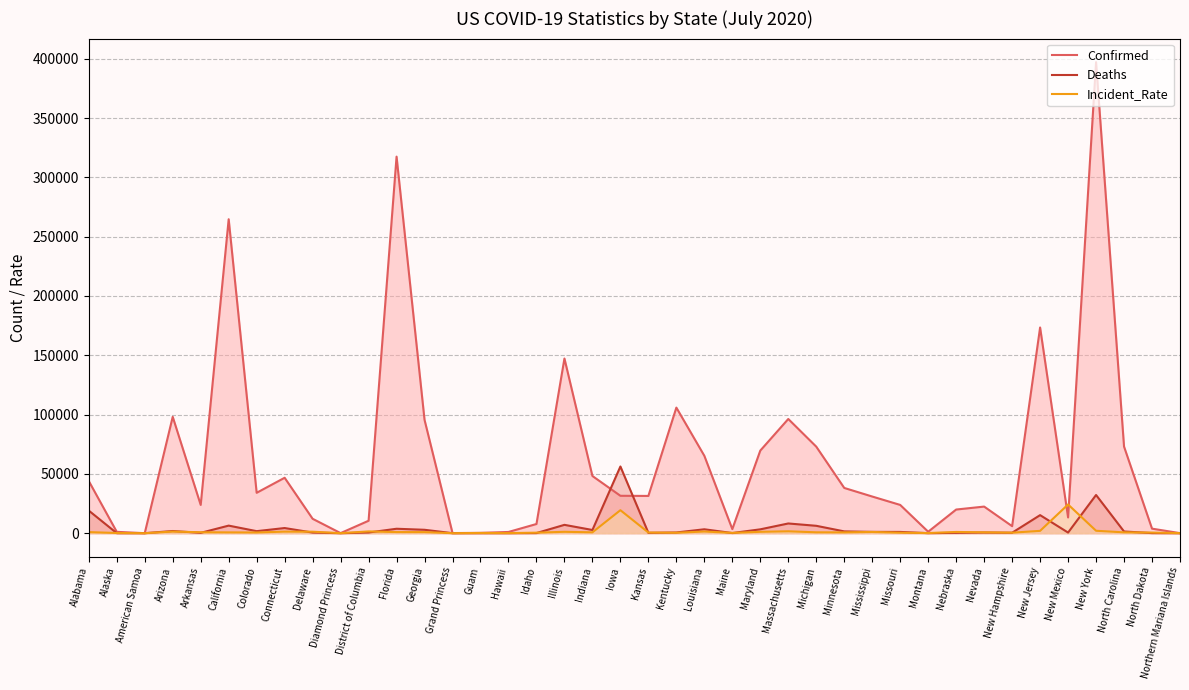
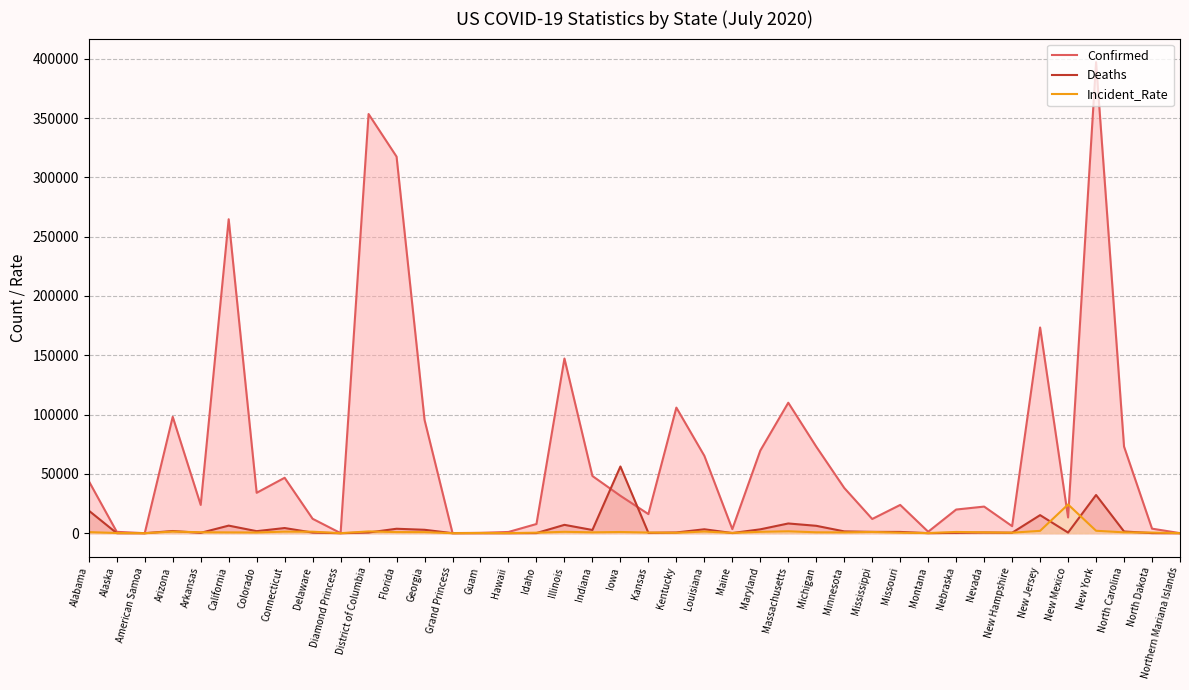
  {
    "Confirmed": {
      "Alabama": 44000,
      "Arizona": 98000,
      "Arkansas": 24000,
      "California": 265000,
      "Colorado": 34000,
      "Connecticut": 47000,
      "Delaware": 12000,
-     "District of Columbia": 10000,
+     "District of Columbia": 353000,
      "Florida": 317000,
      "Georgia": 96000,
      "Idaho": 8000,
      "Illinois": 147000,
      "Indiana": 48000,
      "Iowa": 32000,
-     "Kansas": 31000,
+     "Kansas": 16000,
      "Kentucky": 106000,
      "Louisiana": 65000,
      "Maine": 3000,
      "Maryland": 70000,
-     "Massachusetts": 96000,
+     "Massachusetts": 110000,
      "Michigan": 73000,
      "Minnesota": 38000,
-     "Mississippi": 31000,
+     "Mississippi": 12000,
      "Missouri": 24000,
      "Nebraska": 20000,
      "Nevada": 22000,
      "New Hampshire": 6000,
      "New Jersey": 173000,
      "New Mexico": 13000,
      "North Carolina": 73000,
      "North Dakota": 4000
    },
    "Deaths": {
      "Alabama": 19000,
      "California": 6000,
      "Connecticut": 4000,
      "Florida": 4000,
      "Illinois": 7000,
      "Iowa": 56000,
      "Massachusetts": 8000,
      "Michigan": 6000,
      "New Jersey": 15000,
      "New Mexico": 1000,
      "New York": 32000
    },
    "Incident_Rate": {
      "Alabama": 1000,
      "California": 1000,
      "Connecticut": 1000,
      "Florida": 1000,
      "Illinois": 1000,
-     "Iowa": 19000,
+     "Iowa": 1000,
      "Massachusetts": 2000,
      "Michigan": 1000,
      "New Jersey": 2000,
      "New Mexico": 24000,
      "New York": 2000
    }
  }
